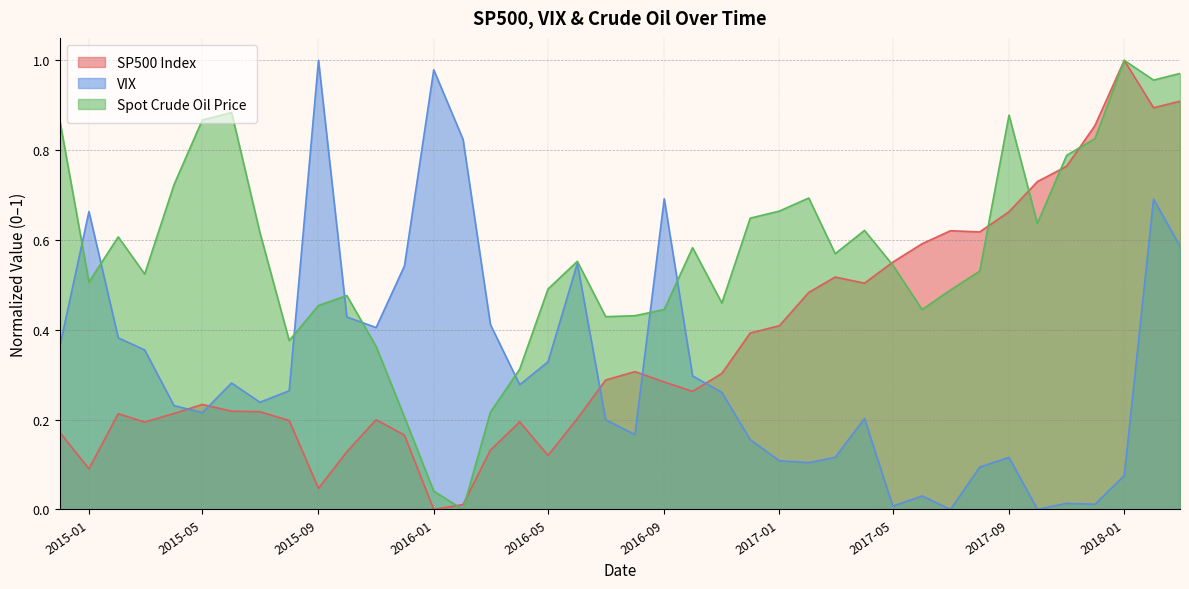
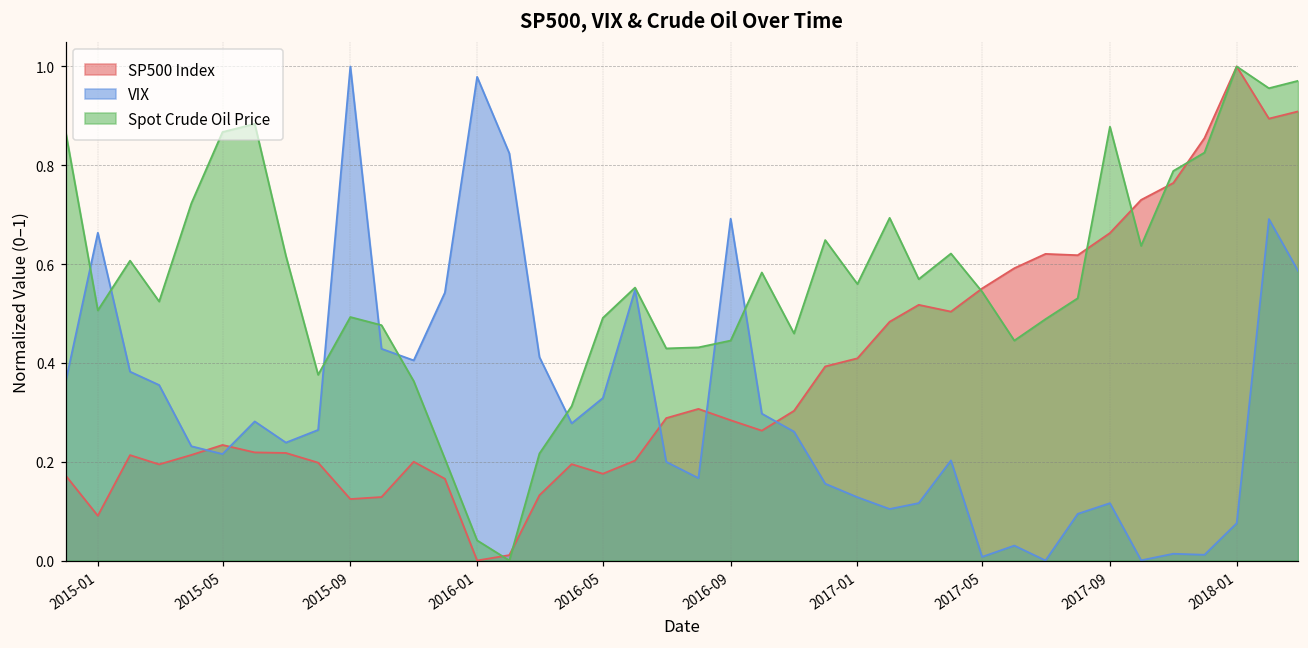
  {
    "SP500 Index": {
      "2015-01": 0.09,
      "2015-05": 0.23,
-     "2015-09": 0.05,
+     "2015-09": 0.12,
      "2016-01": 0.00,
-     "2016-05": 0.12,
+     "2016-05": 0.18,
      "2016-09": 0.28,
      "2017-01": 0.41,
      "2017-05": 0.55,
      "2017-09": 0.66
    },
    "VIX": {
      "2015-01": 0.66,
      "2015-05": 0.22,
      "2015-09": 1.00,
      "2016-01": 0.98,
      "2016-05": 0.33,
      "2016-09": 0.69,
-     "2017-01": 0.11,
+     "2017-01": 0.13,
      "2017-05": 0.01,
      "2017-09": 0.12,
      "2018-01": 0.08
    },
    "Spot Crude Oil Price": {
      "2015-01": 0.51,
-     "2015-09": 0.45,
+     "2015-09": 0.49,
      "2016-01": 0.04,
      "2016-05": 0.49,
      "2016-09": 0.45,
-     "2017-01": 0.66,
+     "2017-01": 0.56,
      "2017-05": 0.54,
      "2017-09": 0.88
    }
  }
